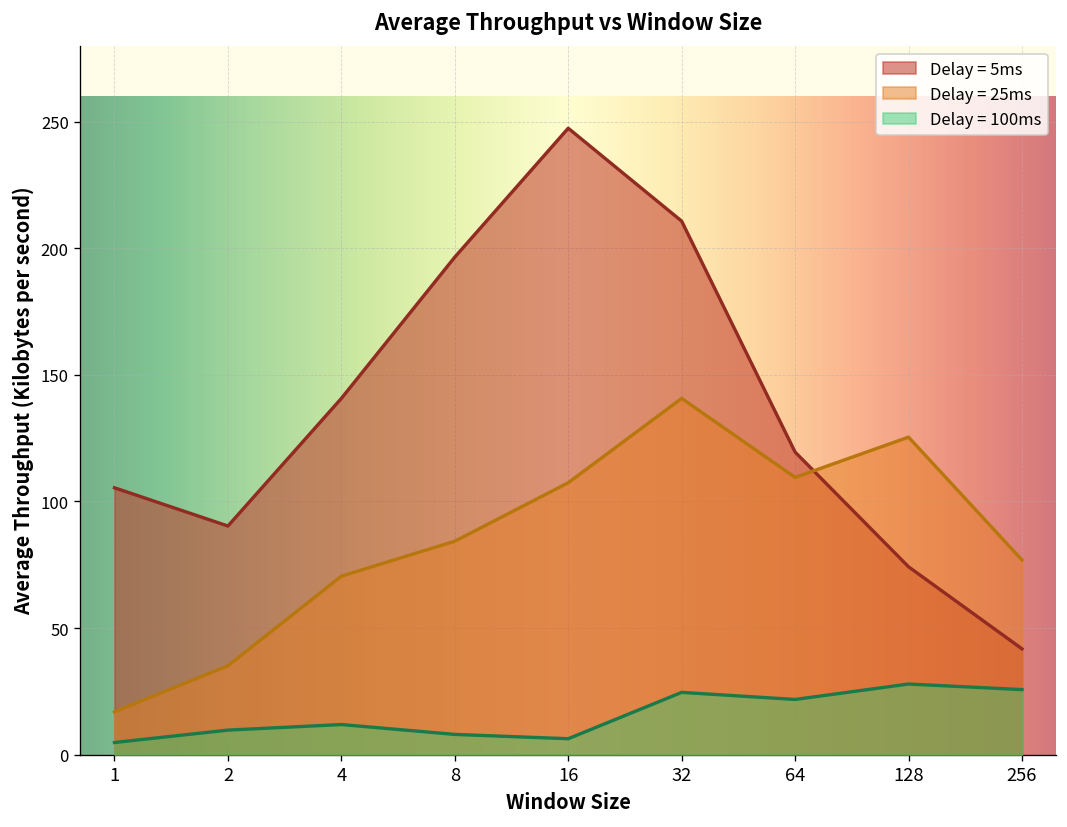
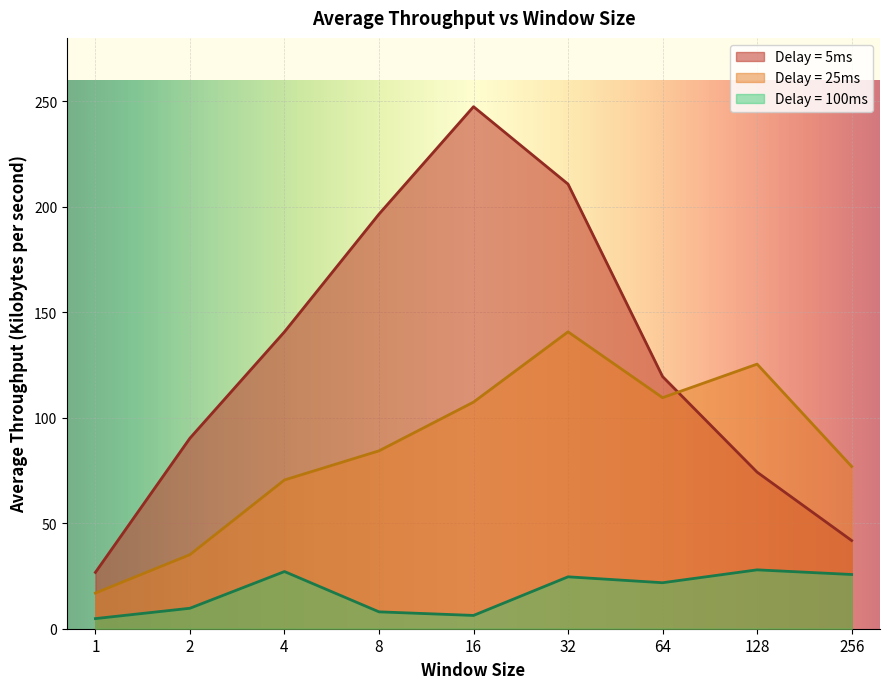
  {
    "Delay = 5ms": {
-     "1": 105,
+     "1": 27,
      "2": 90,
      "4": 141,
      "8": 197,
      "16": 247,
      "32": 211,
      "64": 120,
      "128": 74,
      "256": 42
    },
    "Delay = 25ms": {
      "1": 17,
      "2": 35,
      "4": 71,
      "8": 84,
      "16": 107,
      "32": 141,
      "64": 110,
      "128": 125,
      "256": 77
    },
    "Delay = 100ms": {
      "1": 5,
      "2": 10,
-     "4": 12,
+     "4": 27,
      "8": 8,
      "16": 6,
      "32": 25,
      "64": 22,
      "128": 28,
      "256": 26
    }
  }
